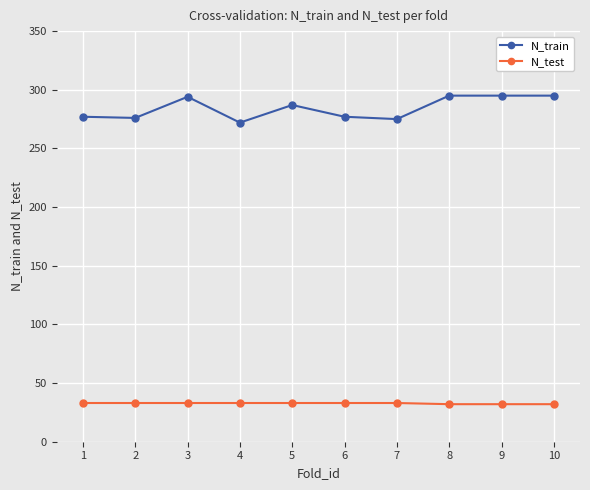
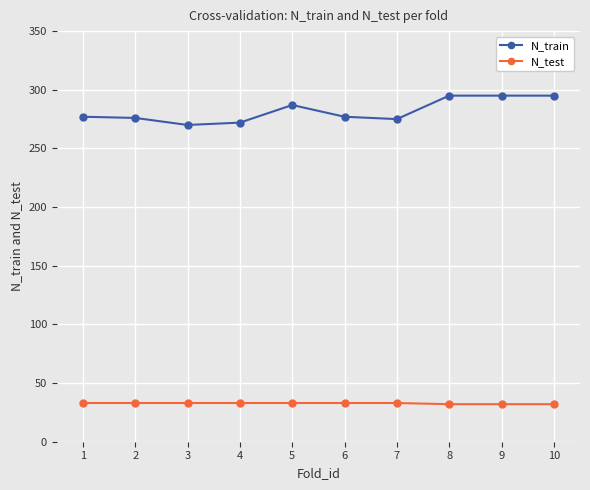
  {
    "N_train": {
      "1": 277,
      "2": 276,
-     "3": 294,
+     "3": 270,
      "4": 272,
      "5": 287,
      "6": 277,
      "7": 275,
      "8": 295,
      "9": 295,
      "10": 295
    },
    "N_test": {
      "1": 33,
      "2": 33,
      "3": 33,
      "4": 33,
      "5": 33,
      "6": 33,
      "7": 33,
      "8": 32,
      "9": 32,
      "10": 32
    }
  }
